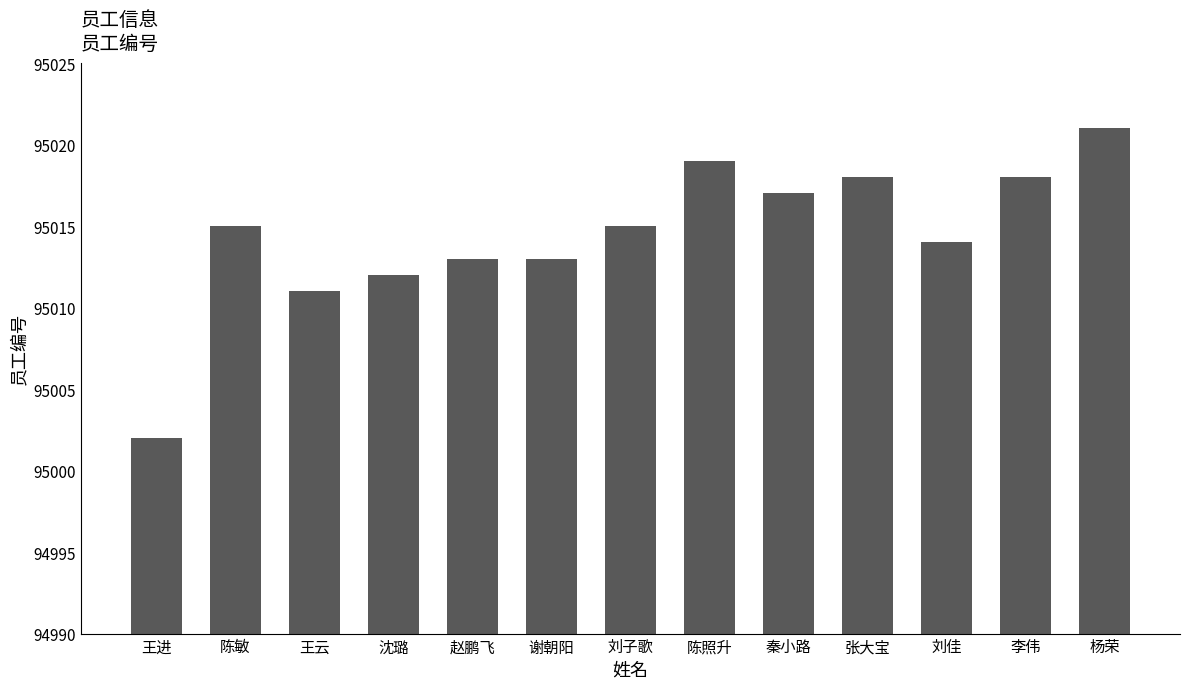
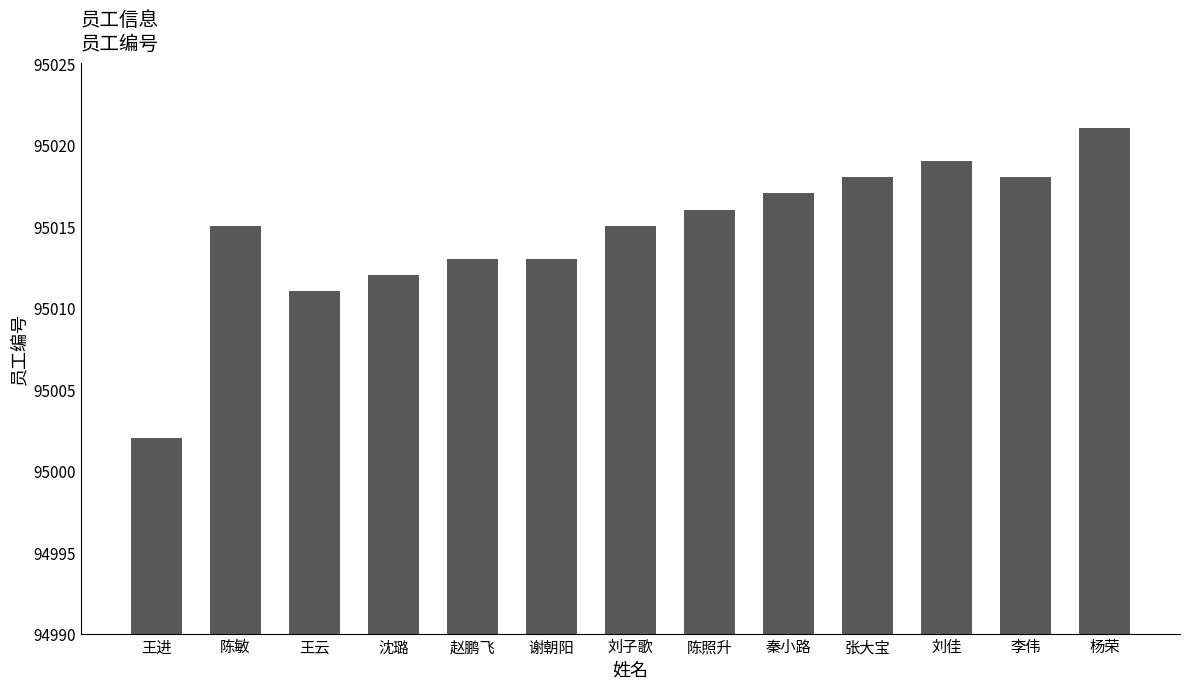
  {
    "王进": 95002,
    "陈敏": 95015,
    "王云": 95011,
    "沈璐": 95012,
    "赵鹏飞": 95013,
    "谢朝阳": 95013,
    "刘子歌": 95015,
-   "陈照升": 95019,
+   "陈照升": 95016,
    "秦小路": 95017,
    "张大宝": 95018,
-   "刘佳": 95014,
+   "刘佳": 95019,
    "李伟": 95018,
    "杨荣": 95021
  }
